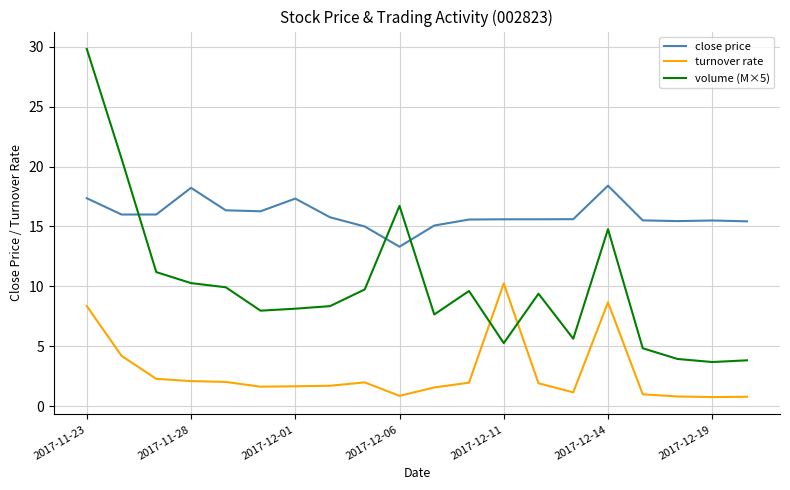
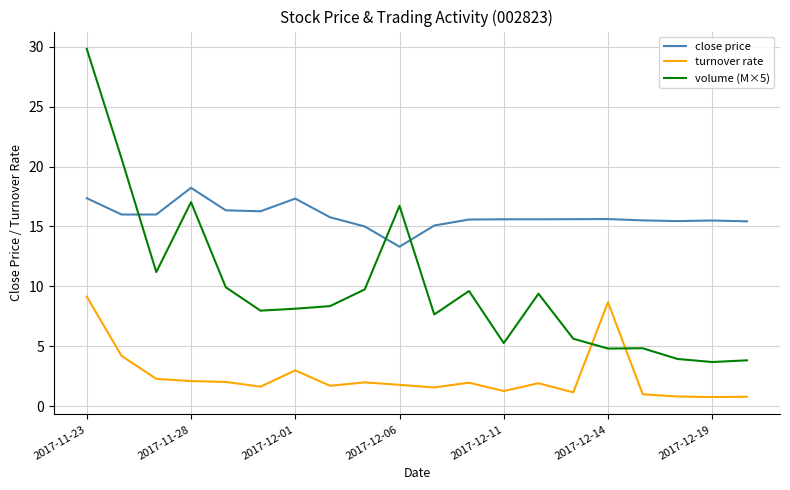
  {
    "close price": {
      "2017-11-23": 17.4,
      "2017-11-28": 18.2,
      "2017-12-01": 17.3,
      "2017-12-06": 13.3,
      "2017-12-11": 15.6,
-     "2017-12-14": 18.4,
+     "2017-12-14": 15.6,
      "2017-12-19": 15.5
    },
    "turnover rate": {
-     "2017-11-23": 8.4,
+     "2017-11-23": 9.1,
      "2017-11-28": 2.1,
-     "2017-12-01": 1.6,
-     "2017-12-06": 0.8,
-     "2017-12-11": 10.2,
+     "2017-12-01": 3.0,
+     "2017-12-06": 1.8,
+     "2017-12-11": 1.3,
      "2017-12-14": 8.7,
      "2017-12-19": 0.7
    },
    "volume (M×5)": {
      "2017-11-23": 29.8,
-     "2017-11-28": 10.3,
+     "2017-11-28": 17.0,
      "2017-12-01": 8.1,
      "2017-12-06": 16.7,
      "2017-12-11": 5.3,
-     "2017-12-14": 14.8,
+     "2017-12-14": 4.8,
      "2017-12-19": 3.7
    }
  }
